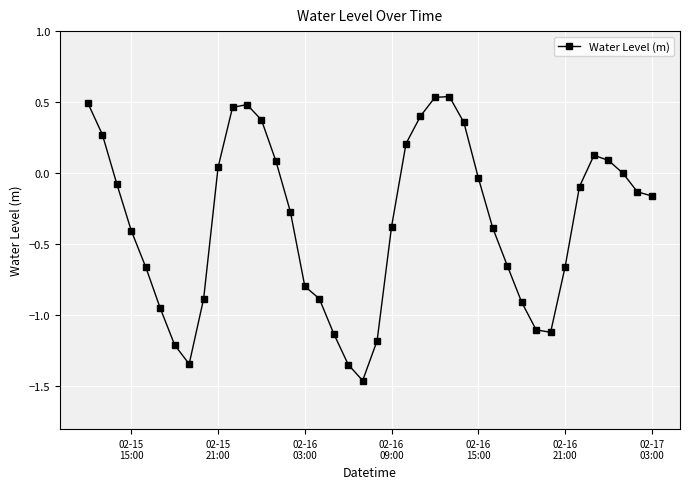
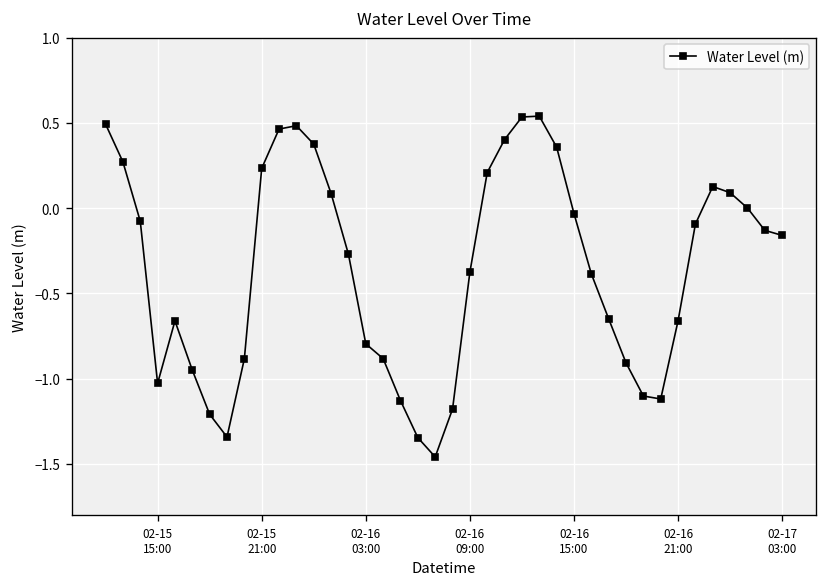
  {
-   "02-15 15:00": -0.41,
-   "02-15 21:00": 0.04,
+   "02-15 15:00": -1.03,
+   "02-15 21:00": 0.23,
    "02-16 03:00": -0.80,
    "02-16 09:00": -0.38,
    "02-16 15:00": -0.03,
    "02-16 21:00": -0.66,
    "02-17 03:00": -0.16
  }
